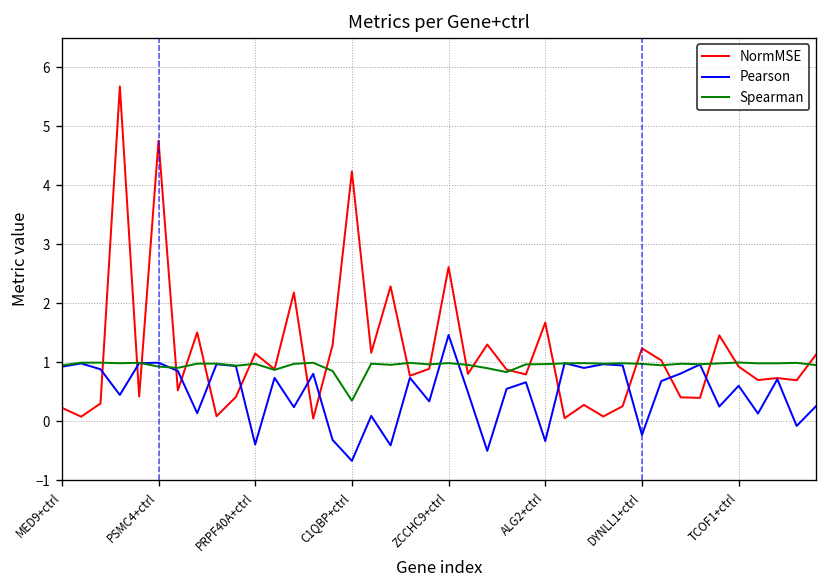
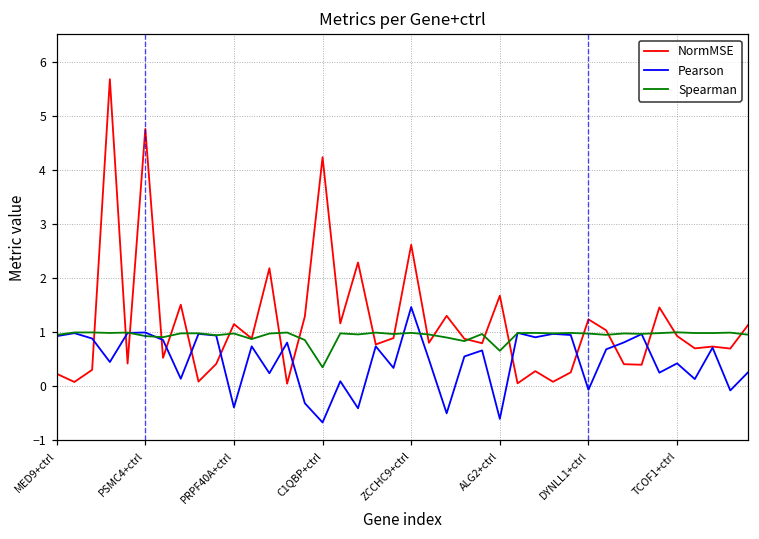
  {
    "NormMSE": {
      "MED9+ctrl": 0.2,
      "PSMC4+ctrl": 4.8,
      "PRPF40A+ctrl": 1.1,
      "C1QBP+ctrl": 4.2,
      "ZCCHC9+ctrl": 2.6,
      "ALG2+ctrl": 1.7,
      "DYNLL1+ctrl": 1.2,
      "TCOF1+ctrl": 0.9
    },
    "Pearson": {
      "PSMC4+ctrl": 1.0,
      "PRPF40A+ctrl": -0.4,
      "C1QBP+ctrl": -0.7,
      "ZCCHC9+ctrl": 1.5,
-     "ALG2+ctrl": -0.3,
-     "DYNLL1+ctrl": -0.2,
-     "TCOF1+ctrl": 0.6
+     "ALG2+ctrl": -0.6,
+     "DYNLL1+ctrl": -0.1,
+     "TCOF1+ctrl": 0.4
    },
    "Spearman": {
      "PSMC4+ctrl": 0.9,
      "PRPF40A+ctrl": 1.0,
      "C1QBP+ctrl": 0.3,
      "ZCCHC9+ctrl": 1.0,
-     "ALG2+ctrl": 1.0,
+     "ALG2+ctrl": 0.7,
      "DYNLL1+ctrl": 1.0,
      "TCOF1+ctrl": 1.0
    }
  }
